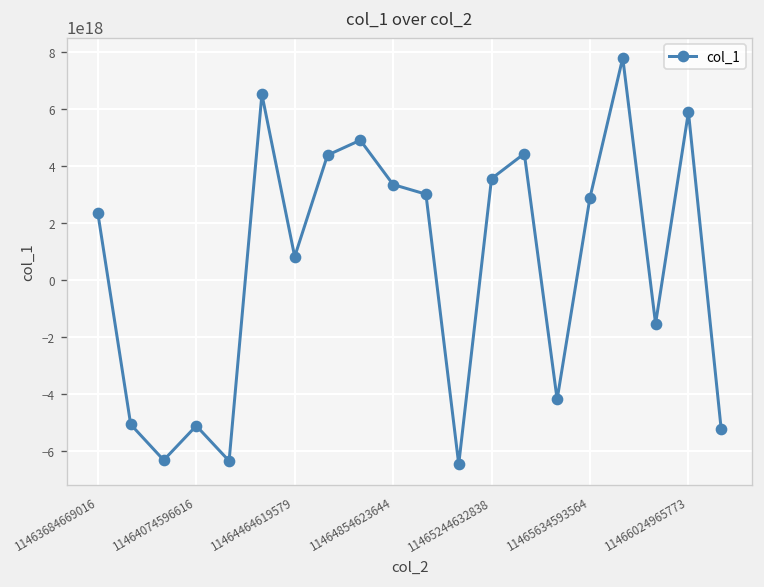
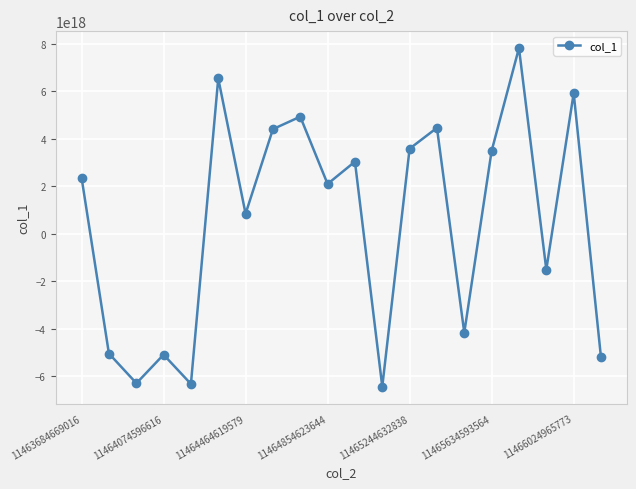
  {
    "11463684669016": 2400000000000000000,
    "11464074596616": -5100000000000000000,
    "11464464619579": 800000000000000000,
-   "11464854623644": 3400000000000000000,
+   "11464854623644": 2100000000000000000,
    "11465244632838": 3600000000000000000,
-   "11465634593564": 2900000000000000000,
+   "11465634593564": 3500000000000000000,
    "11466024965773": 5900000000000000000
  }
